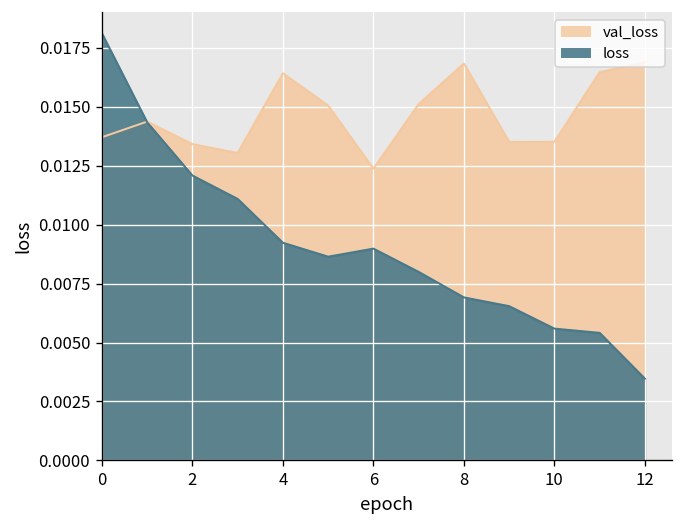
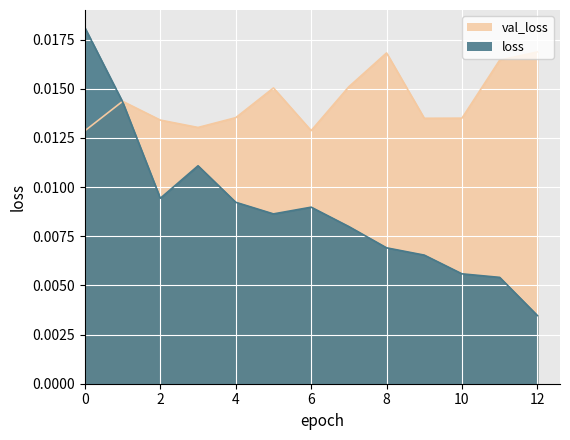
  {
    "val_loss": {
-     "0": 0.0137,
+     "0": 0.0129,
      "2": 0.0134,
-     "4": 0.0164,
-     "6": 0.0124,
+     "4": 0.0135,
+     "6": 0.0129,
      "8": 0.0168,
      "10": 0.0135
    },
    "loss": {
      "0": 0.0181,
-     "2": 0.0121,
+     "2": 0.0094,
      "4": 0.0092,
      "6": 0.0090,
      "8": 0.0069,
      "10": 0.0056,
      "12": 0.0035
    }
  }
